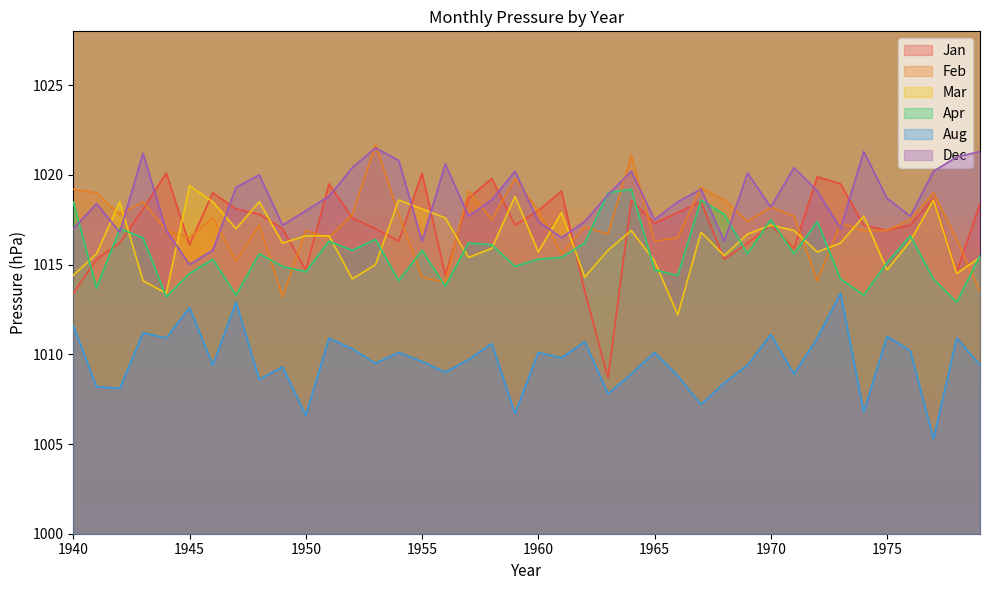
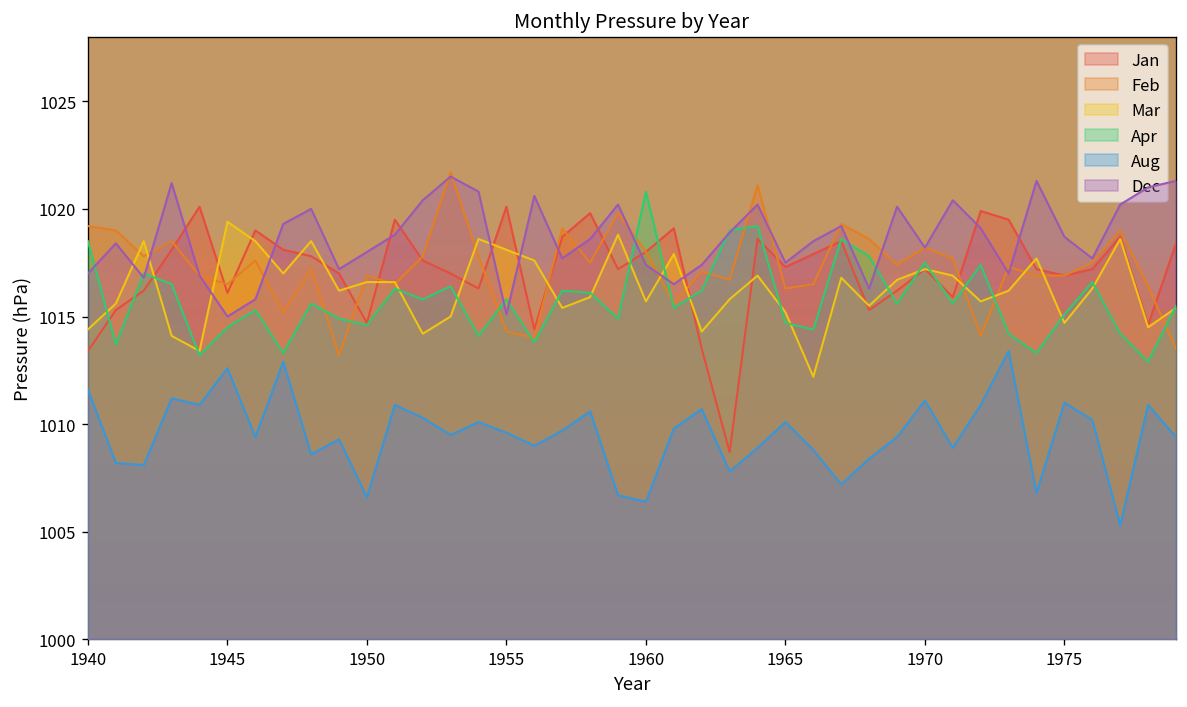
  {
    "Apr": {
      "1940": 1018.5,
      "1945": 1014.5,
      "1955": 1015.8,
-     "1960": 1015.3,
+     "1960": 1020.8,
      "1965": 1014.7,
      "1970": 1017.5,
      "1975": 1015.1
    },
    "Aug": {
      "1940": 1011.6,
      "1945": 1012.6,
      "1950": 1006.6,
      "1955": 1009.6,
-     "1960": 1010.1,
+     "1960": 1006.4,
      "1965": 1010.1,
      "1970": 1011.1,
      "1975": 1011.0
    },
    "Dec": {
      "1940": 1017.0,
      "1945": 1015.0,
      "1950": 1018.0,
-     "1955": 1016.3,
+     "1955": 1015.1,
      "1960": 1017.4,
      "1965": 1017.5,
      "1975": 1018.7
    }
  }
